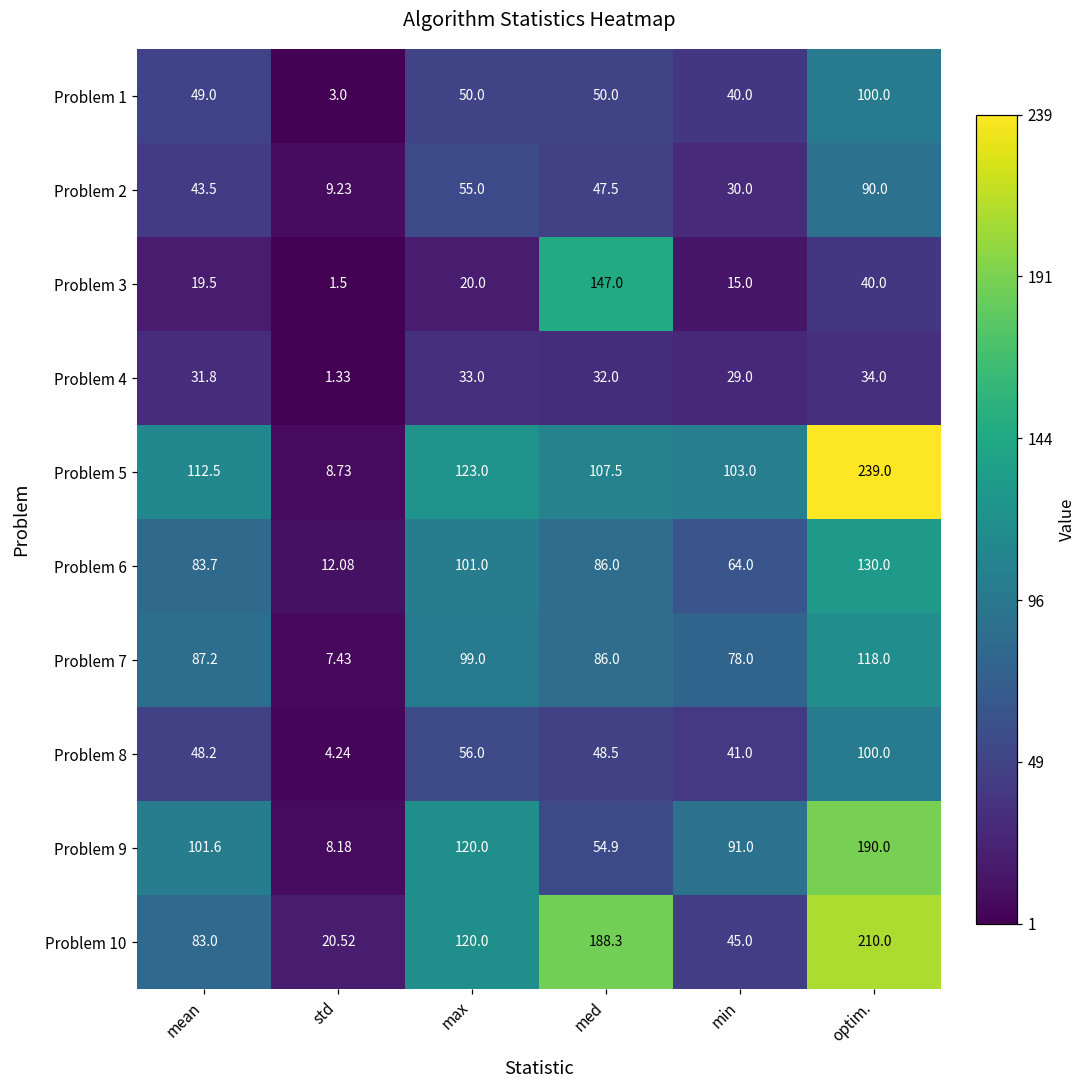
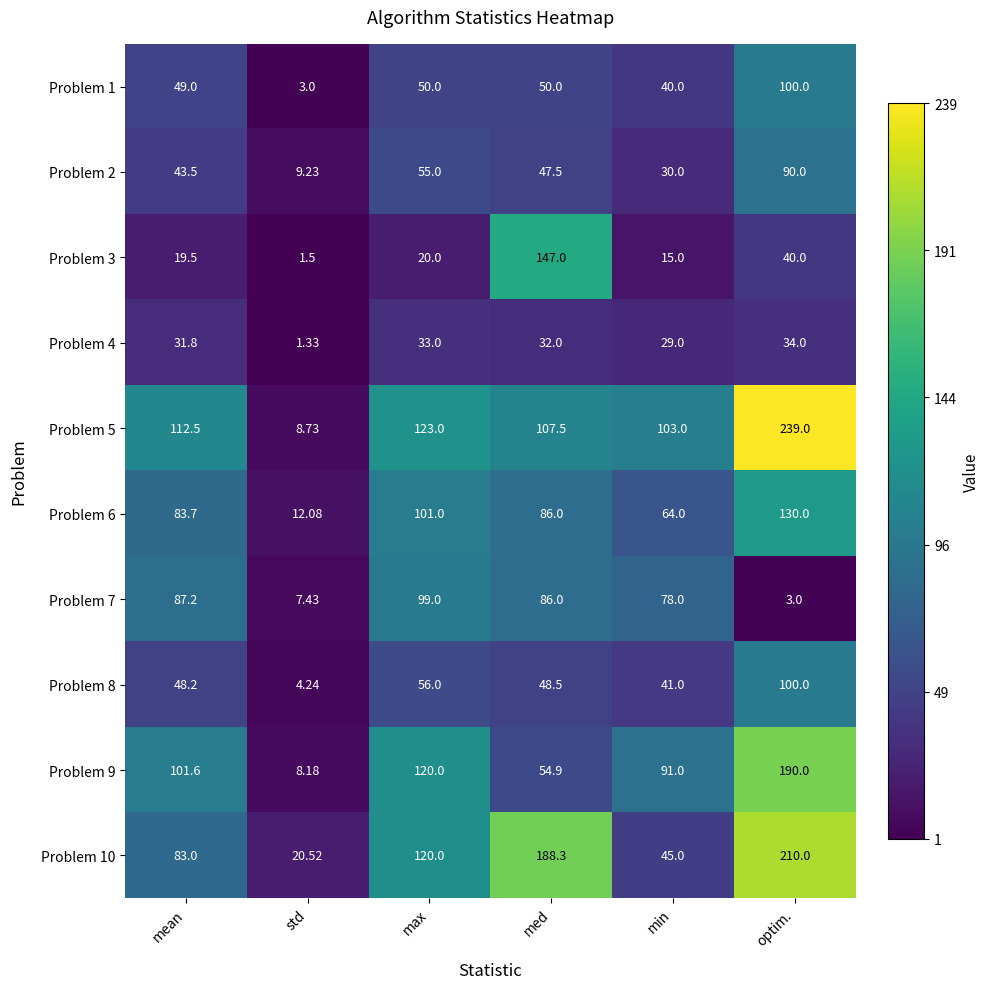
  {
    "Problem 1": {
      "mean": 49.0,
      "std": 3.0,
      "max": 50.0,
      "med": 50.0,
      "min": 40.0,
      "optim.": 100.0
    },
    "Problem 2": {
      "mean": 43.5,
      "std": 9.23,
      "max": 55.0,
      "med": 47.5,
      "min": 30.0,
      "optim.": 90.0
    },
    "Problem 3": {
      "mean": 19.5,
      "std": 1.5,
      "max": 20.0,
      "med": 147.0,
      "min": 15.0,
      "optim.": 40.0
    },
    "Problem 4": {
      "mean": 31.8,
      "std": 1.33,
      "max": 33.0,
      "med": 32.0,
      "min": 29.0,
      "optim.": 34.0
    },
    "Problem 5": {
      "mean": 112.5,
      "std": 8.73,
      "max": 123.0,
      "med": 107.5,
      "min": 103.0,
      "optim.": 239.0
    },
    "Problem 6": {
      "mean": 83.7,
      "std": 12.08,
      "max": 101.0,
      "med": 86.0,
      "min": 64.0,
      "optim.": 130.0
    },
    "Problem 7": {
      "mean": 87.2,
      "std": 7.43,
      "max": 99.0,
      "med": 86.0,
      "min": 78.0,
-     "optim.": 118.0
+     "optim.": 3.0
    },
    "Problem 8": {
      "mean": 48.2,
      "std": 4.24,
      "max": 56.0,
      "med": 48.5,
      "min": 41.0,
      "optim.": 100.0
    },
    "Problem 9": {
      "mean": 101.6,
      "std": 8.18,
      "max": 120.0,
      "med": 54.9,
      "min": 91.0,
      "optim.": 190.0
    },
    "Problem 10": {
      "mean": 83.0,
      "std": 20.52,
      "max": 120.0,
      "med": 188.3,
      "min": 45.0,
      "optim.": 210.0
    }
  }
